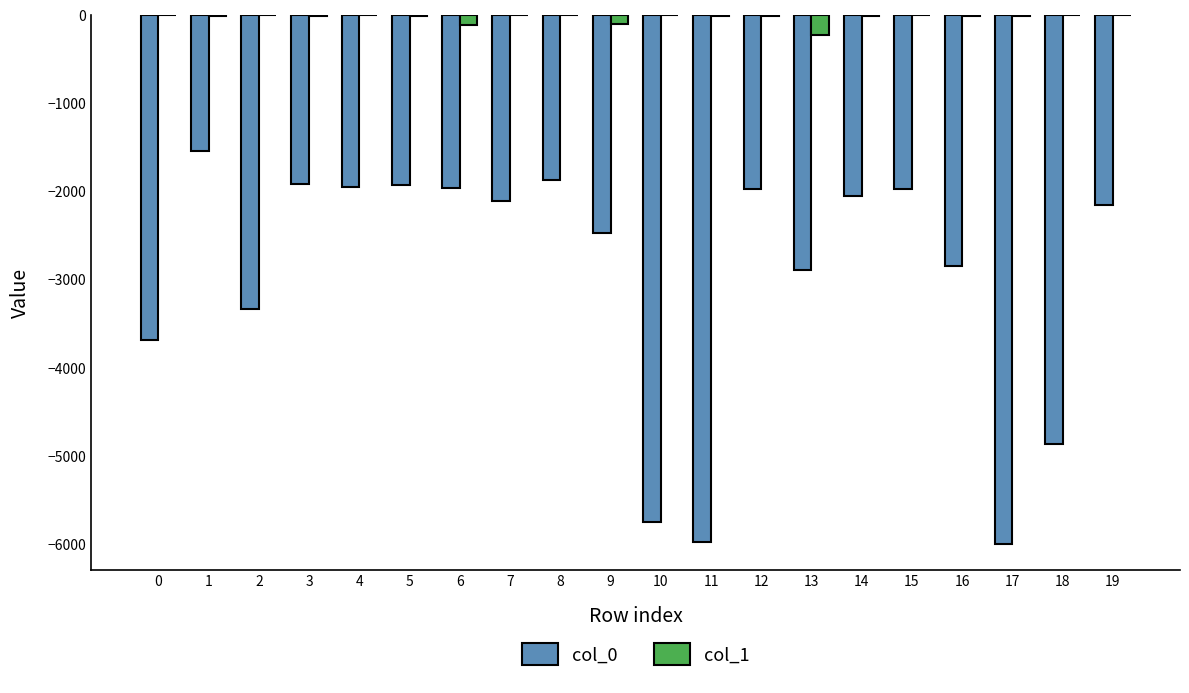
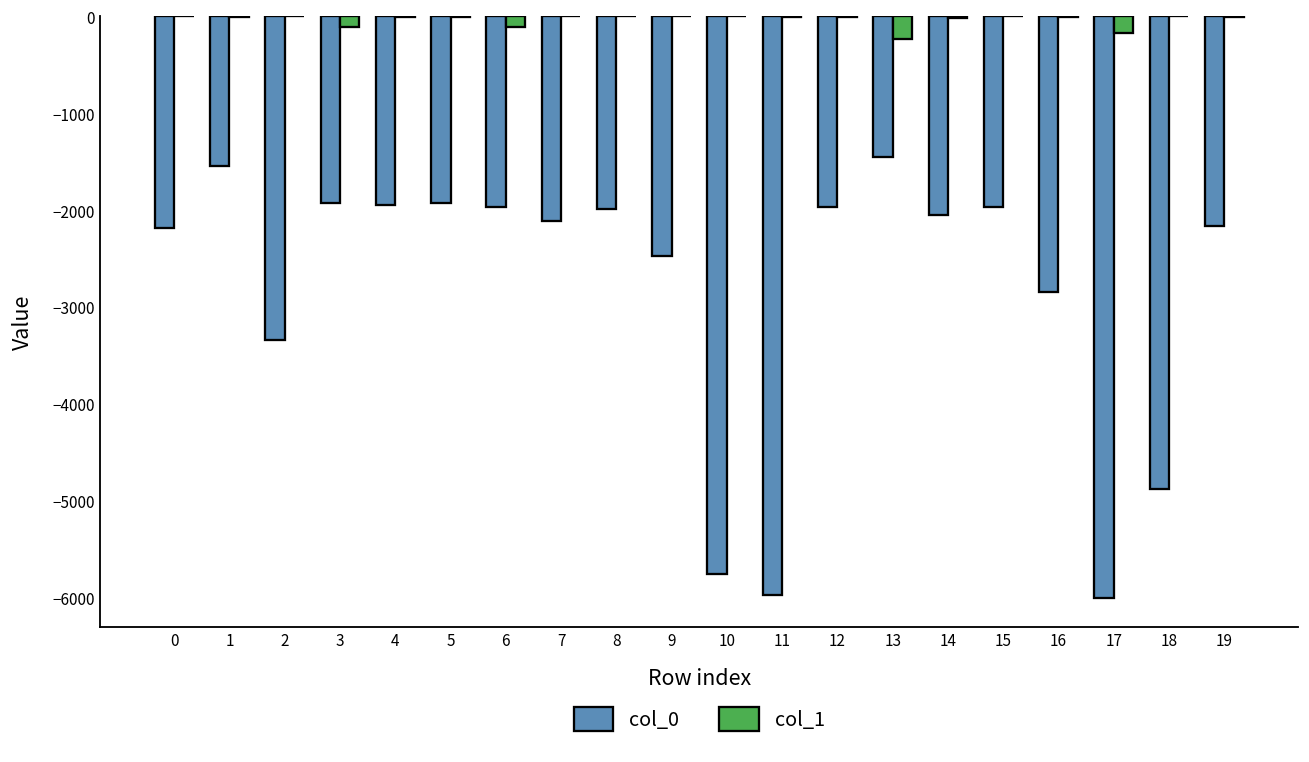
  {
    "col_0": {
-     "0": -3700,
+     "0": -2200,
      "1": -1500,
      "2": -3300,
      "3": -1900,
      "4": -1900,
      "5": -1900,
      "6": -2000,
      "7": -2100,
-     "8": -1900,
+     "8": -2000,
      "9": -2500,
      "10": -5700,
      "11": -6000,
      "12": -2000,
-     "13": -2900,
+     "13": -1500,
      "14": -2100,
      "15": -2000,
      "16": -2800,
      "17": -6000,
      "18": -4900,
      "19": -2200
    },
    "col_1": {
      "0": 0,
      "2": 0,
-     "3": 0,
+     "3": -100,
      "6": -100,
-     "9": -100,
+     "9": 0,
      "10": 0,
      "13": -200,
-     "17": 0
+     "17": -200
    }
  }
